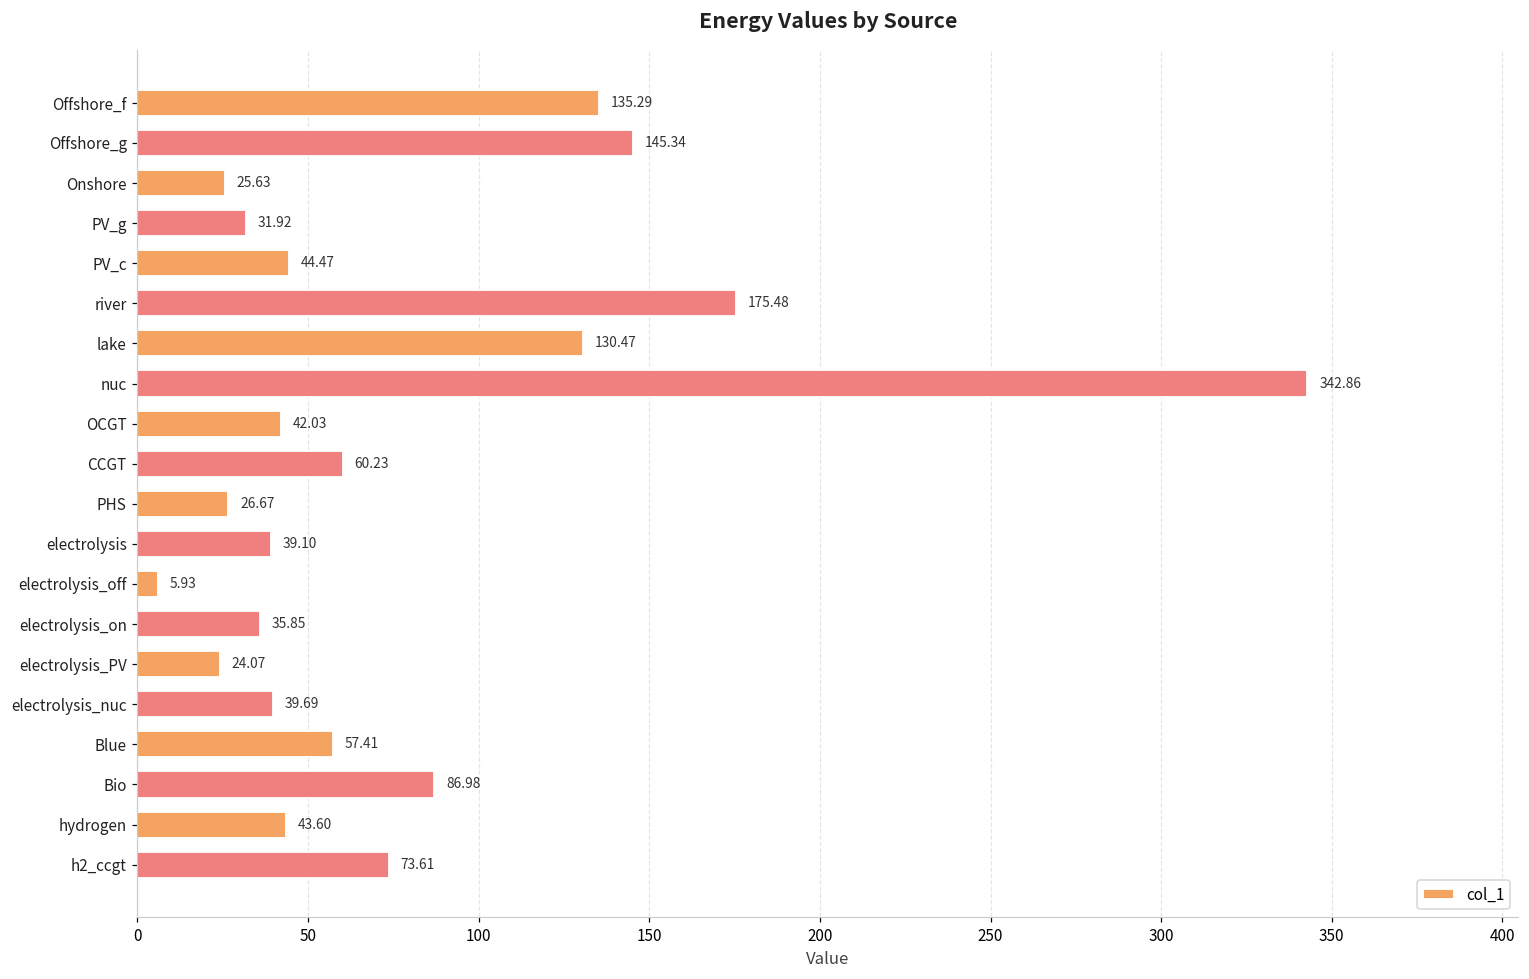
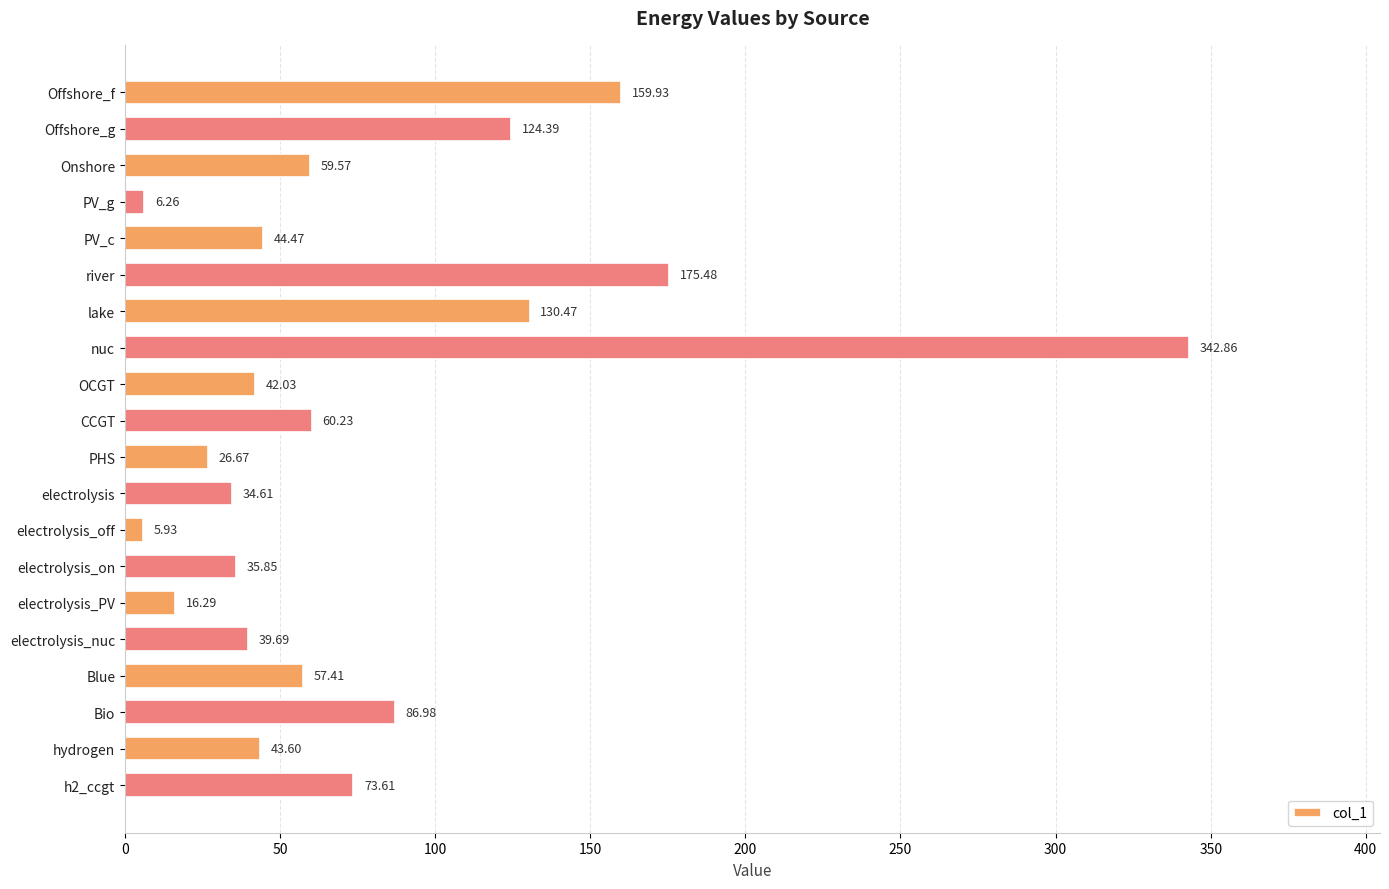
  {
-   "Offshore_f": 135.29,
-   "Offshore_g": 145.34,
-   "Onshore": 25.63,
-   "PV_g": 31.92,
+   "Offshore_f": 159.93,
+   "Offshore_g": 124.39,
+   "Onshore": 59.57,
+   "PV_g": 6.26,
    "PV_c": 44.47,
    "river": 175.48,
    "lake": 130.47,
    "nuc": 342.86,
    "OCGT": 42.03,
    "CCGT": 60.23,
    "PHS": 26.67,
-   "electrolysis": 39.10,
+   "electrolysis": 34.61,
    "electrolysis_off": 5.93,
    "electrolysis_on": 35.85,
-   "electrolysis_PV": 24.07,
+   "electrolysis_PV": 16.29,
    "electrolysis_nuc": 39.69,
    "Blue": 57.41,
    "Bio": 86.98,
    "hydrogen": 43.60,
    "h2_ccgt": 73.61
  }
